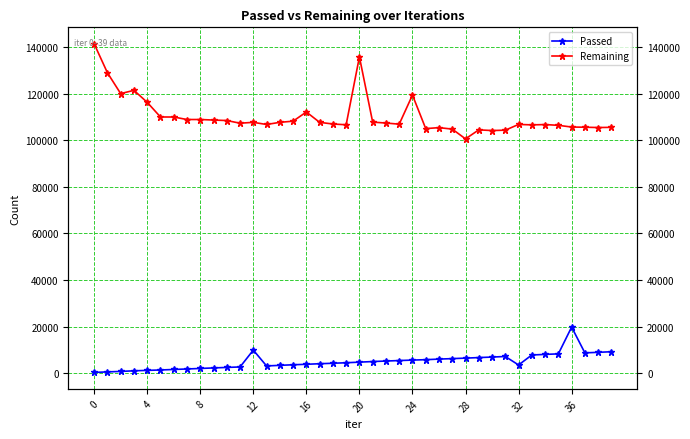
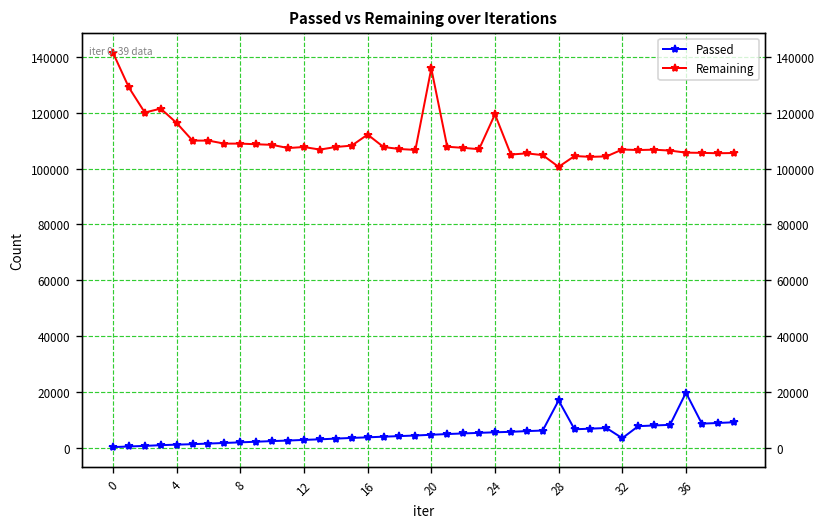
  {
    "Passed": {
      "0": 0,
      "4": 1000,
      "8": 2000,
-     "12": 10000,
+     "12": 3000,
      "16": 4000,
      "20": 5000,
      "24": 6000,
-     "28": 6000,
+     "28": 17000,
      "32": 3000,
      "36": 20000
    },
    "Remaining": {
      "4": 116000,
      "8": 109000,
      "12": 108000,
      "16": 112000,
      "20": 136000,
      "24": 119000,
      "28": 101000,
      "32": 107000,
      "36": 106000
    }
  }
